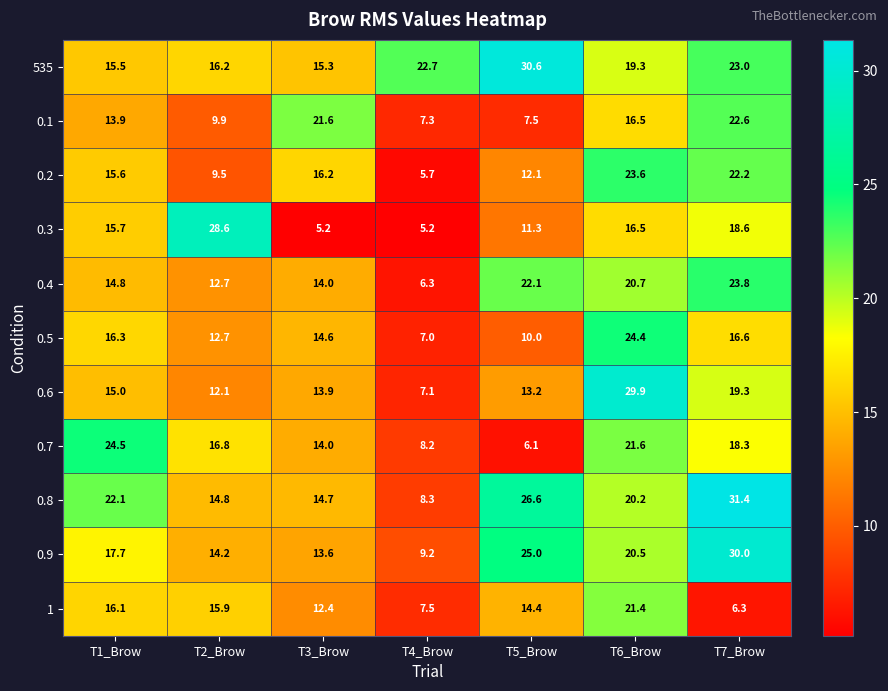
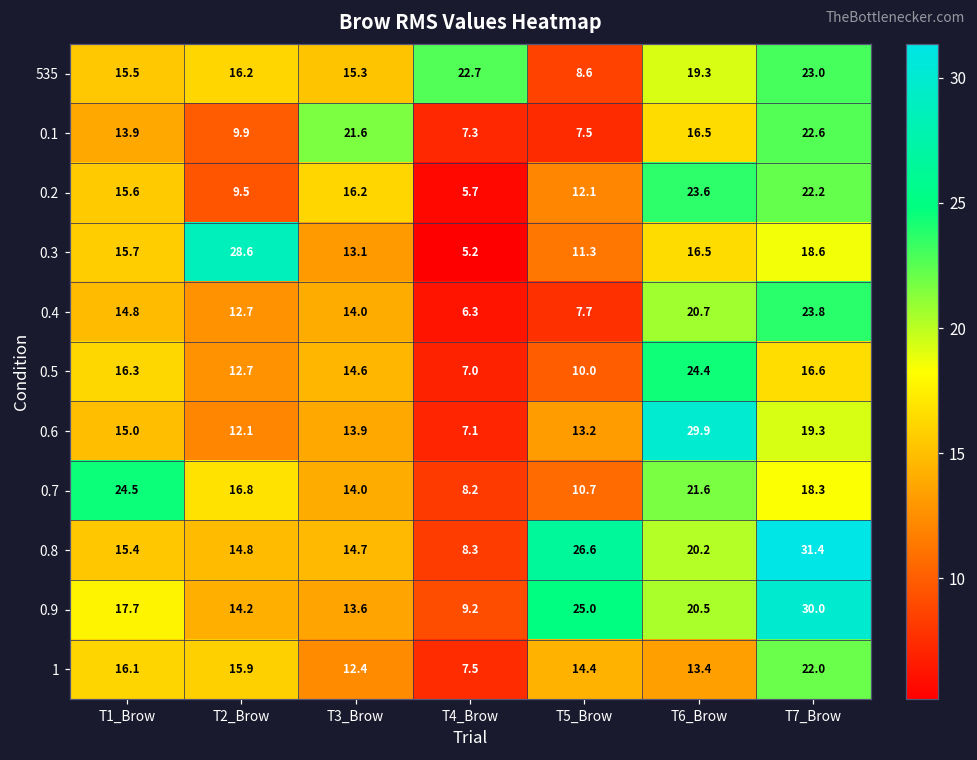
  {
    "535": {
      "T1_Brow": 15.5,
      "T2_Brow": 16.2,
      "T3_Brow": 15.3,
      "T4_Brow": 22.7,
-     "T5_Brow": 30.6,
+     "T5_Brow": 8.6,
      "T6_Brow": 19.3,
      "T7_Brow": 23.0
    },
    "0.1": {
      "T1_Brow": 13.9,
      "T2_Brow": 9.9,
      "T3_Brow": 21.6,
      "T4_Brow": 7.3,
      "T5_Brow": 7.5,
      "T6_Brow": 16.5,
      "T7_Brow": 22.6
    },
    "0.2": {
      "T1_Brow": 15.6,
      "T2_Brow": 9.5,
      "T3_Brow": 16.2,
      "T4_Brow": 5.7,
      "T5_Brow": 12.1,
      "T6_Brow": 23.6,
      "T7_Brow": 22.2
    },
    "0.3": {
      "T1_Brow": 15.7,
      "T2_Brow": 28.6,
-     "T3_Brow": 5.2,
+     "T3_Brow": 13.1,
      "T4_Brow": 5.2,
      "T5_Brow": 11.3,
      "T6_Brow": 16.5,
      "T7_Brow": 18.6
    },
    "0.4": {
      "T1_Brow": 14.8,
      "T2_Brow": 12.7,
      "T3_Brow": 14.0,
      "T4_Brow": 6.3,
-     "T5_Brow": 22.1,
+     "T5_Brow": 7.7,
      "T6_Brow": 20.7,
      "T7_Brow": 23.8
    },
    "0.5": {
      "T1_Brow": 16.3,
      "T2_Brow": 12.7,
      "T3_Brow": 14.6,
      "T4_Brow": 7.0,
      "T5_Brow": 10.0,
      "T6_Brow": 24.4,
      "T7_Brow": 16.6
    },
    "0.6": {
      "T1_Brow": 15.0,
      "T2_Brow": 12.1,
      "T3_Brow": 13.9,
      "T4_Brow": 7.1,
      "T5_Brow": 13.2,
      "T6_Brow": 29.9,
      "T7_Brow": 19.3
    },
    "0.7": {
      "T1_Brow": 24.5,
      "T2_Brow": 16.8,
      "T3_Brow": 14.0,
      "T4_Brow": 8.2,
-     "T5_Brow": 6.1,
+     "T5_Brow": 10.7,
      "T6_Brow": 21.6,
      "T7_Brow": 18.3
    },
    "0.8": {
-     "T1_Brow": 22.1,
+     "T1_Brow": 15.4,
      "T2_Brow": 14.8,
      "T3_Brow": 14.7,
      "T4_Brow": 8.3,
      "T5_Brow": 26.6,
      "T6_Brow": 20.2,
      "T7_Brow": 31.4
    },
    "0.9": {
      "T1_Brow": 17.7,
      "T2_Brow": 14.2,
      "T3_Brow": 13.6,
      "T4_Brow": 9.2,
      "T5_Brow": 25.0,
      "T6_Brow": 20.5,
      "T7_Brow": 30.0
    },
    "1": {
      "T1_Brow": 16.1,
      "T2_Brow": 15.9,
      "T3_Brow": 12.4,
      "T4_Brow": 7.5,
      "T5_Brow": 14.4,
-     "T6_Brow": 21.4,
-     "T7_Brow": 6.3
+     "T6_Brow": 13.4,
+     "T7_Brow": 22.0
    }
  }
